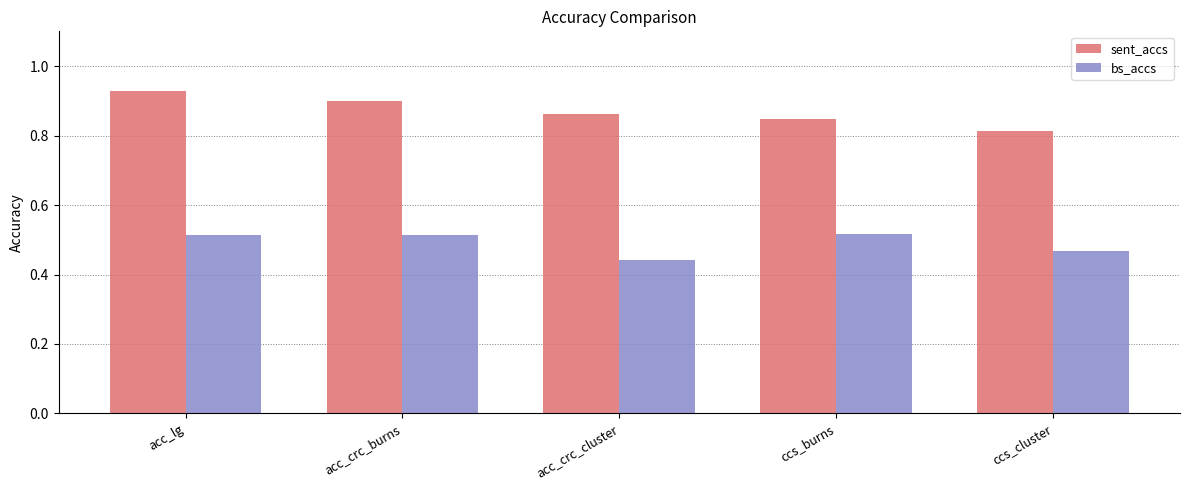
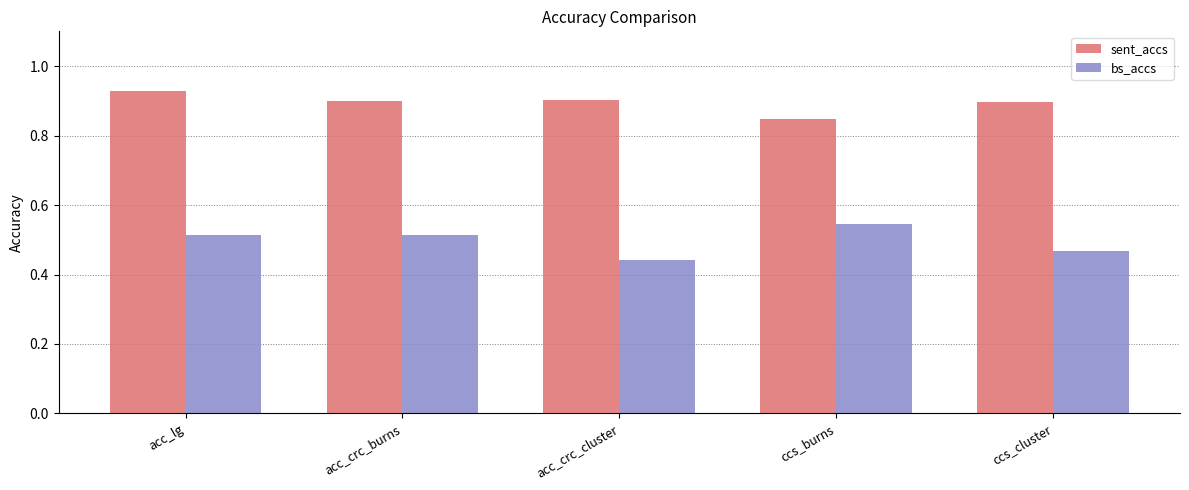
  {
    "sent_accs": {
      "acc_lg": 0.93,
      "acc_crc_burns": 0.90,
-     "acc_crc_cluster": 0.86,
+     "acc_crc_cluster": 0.90,
      "ccs_burns": 0.85,
-     "ccs_cluster": 0.81
+     "ccs_cluster": 0.90
    },
    "bs_accs": {
      "acc_lg": 0.52,
      "acc_crc_burns": 0.51,
      "acc_crc_cluster": 0.44,
-     "ccs_burns": 0.52,
+     "ccs_burns": 0.55,
      "ccs_cluster": 0.47
    }
  }
